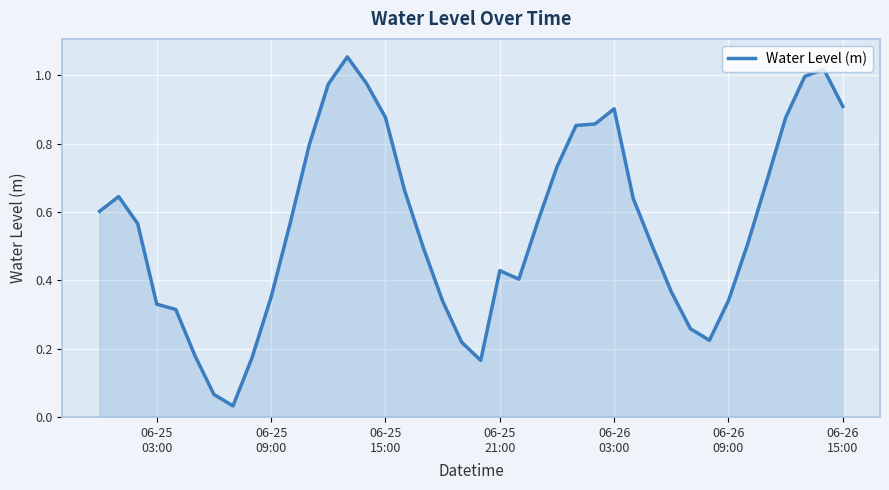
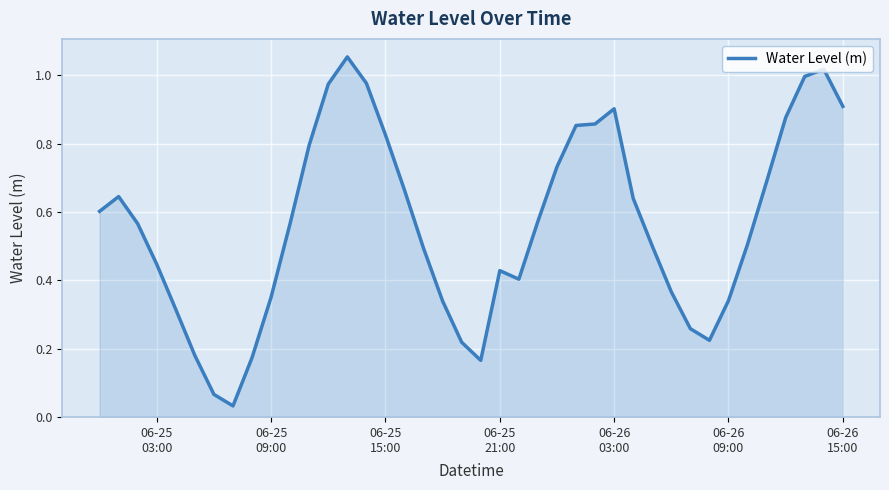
  {
-   "06-25 03:00": 0.33,
+   "06-25 03:00": 0.45,
    "06-25 09:00": 0.35,
-   "06-25 15:00": 0.88,
+   "06-25 15:00": 0.83,
    "06-25 21:00": 0.43,
    "06-26 03:00": 0.90,
    "06-26 09:00": 0.34,
    "06-26 15:00": 0.91
  }
